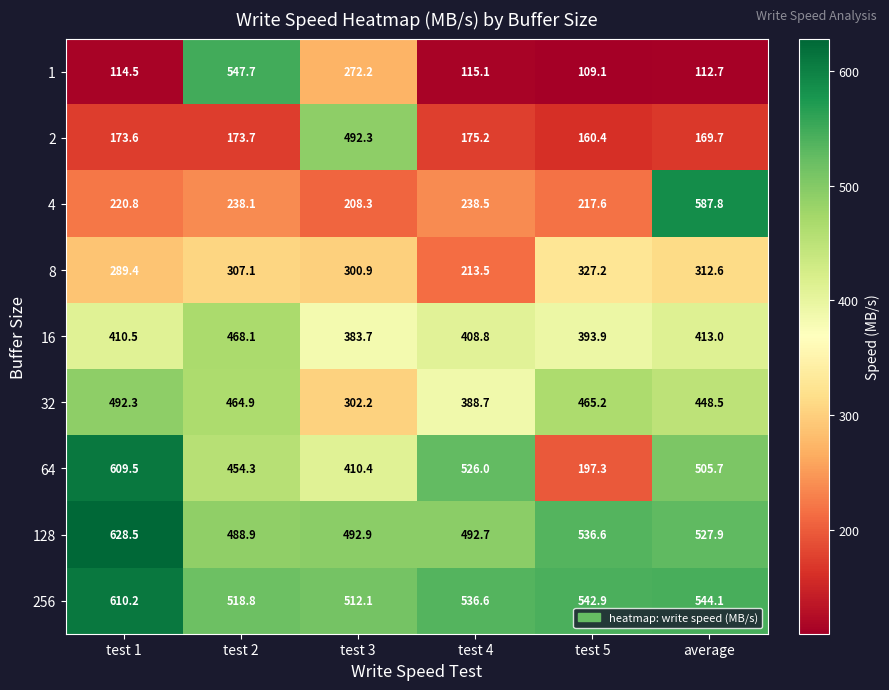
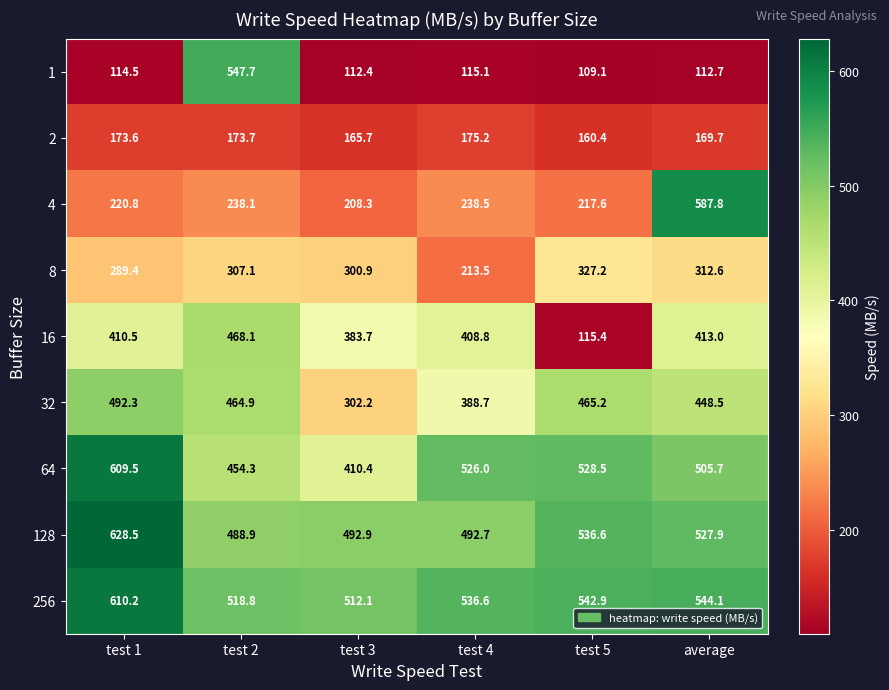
  {
    "1": {
      "test 1": 114.5,
      "test 2": 547.7,
-     "test 3": 272.2,
+     "test 3": 112.4,
      "test 4": 115.1,
      "test 5": 109.1,
      "average": 112.7
    },
    "2": {
      "test 1": 173.6,
      "test 2": 173.7,
-     "test 3": 492.3,
+     "test 3": 165.7,
      "test 4": 175.2,
      "test 5": 160.4,
      "average": 169.7
    },
    "4": {
      "test 1": 220.8,
      "test 2": 238.1,
      "test 3": 208.3,
      "test 4": 238.5,
      "test 5": 217.6,
      "average": 587.8
    },
    "8": {
      "test 1": 289.4,
      "test 2": 307.1,
      "test 3": 300.9,
      "test 4": 213.5,
      "test 5": 327.2,
      "average": 312.6
    },
    "16": {
      "test 1": 410.5,
      "test 2": 468.1,
      "test 3": 383.7,
      "test 4": 408.8,
-     "test 5": 393.9,
+     "test 5": 115.4,
      "average": 413.0
    },
    "32": {
      "test 1": 492.3,
      "test 2": 464.9,
      "test 3": 302.2,
      "test 4": 388.7,
      "test 5": 465.2,
      "average": 448.5
    },
    "64": {
      "test 1": 609.5,
      "test 2": 454.3,
      "test 3": 410.4,
      "test 4": 526.0,
-     "test 5": 197.3,
+     "test 5": 528.5,
      "average": 505.7
    },
    "128": {
      "test 1": 628.5,
      "test 2": 488.9,
      "test 3": 492.9,
      "test 4": 492.7,
      "test 5": 536.6,
      "average": 527.9
    },
    "256": {
      "test 1": 610.2,
      "test 2": 518.8,
      "test 3": 512.1,
      "test 4": 536.6,
      "test 5": 542.9,
      "average": 544.1
    }
  }
